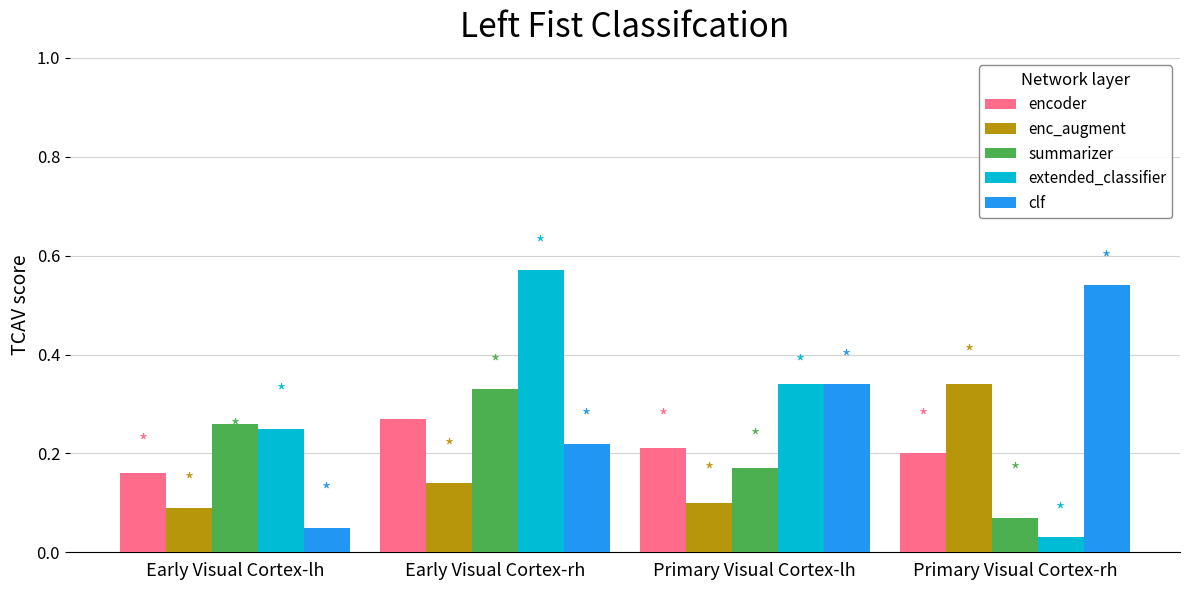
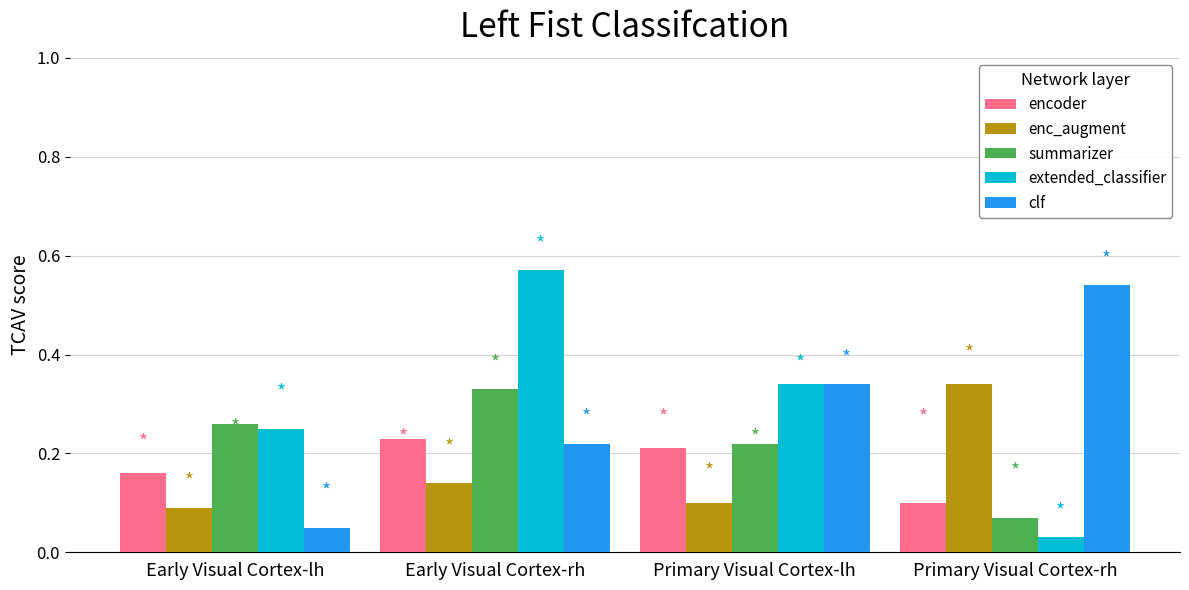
  {
    "encoder": {
      "Early Visual Cortex-lh": 0.16,
-     "Early Visual Cortex-rh": 0.27,
+     "Early Visual Cortex-rh": 0.23,
      "Primary Visual Cortex-lh": 0.21,
-     "Primary Visual Cortex-rh": 0.2
+     "Primary Visual Cortex-rh": 0.1
    },
    "enc_augment": {
      "Early Visual Cortex-lh": 0.09,
      "Early Visual Cortex-rh": 0.14,
      "Primary Visual Cortex-lh": 0.10,
      "Primary Visual Cortex-rh": 0.34
    },
    "summarizer": {
      "Early Visual Cortex-lh": 0.26,
      "Early Visual Cortex-rh": 0.33,
-     "Primary Visual Cortex-lh": 0.17,
+     "Primary Visual Cortex-lh": 0.22,
      "Primary Visual Cortex-rh": 0.07
    }
  }
